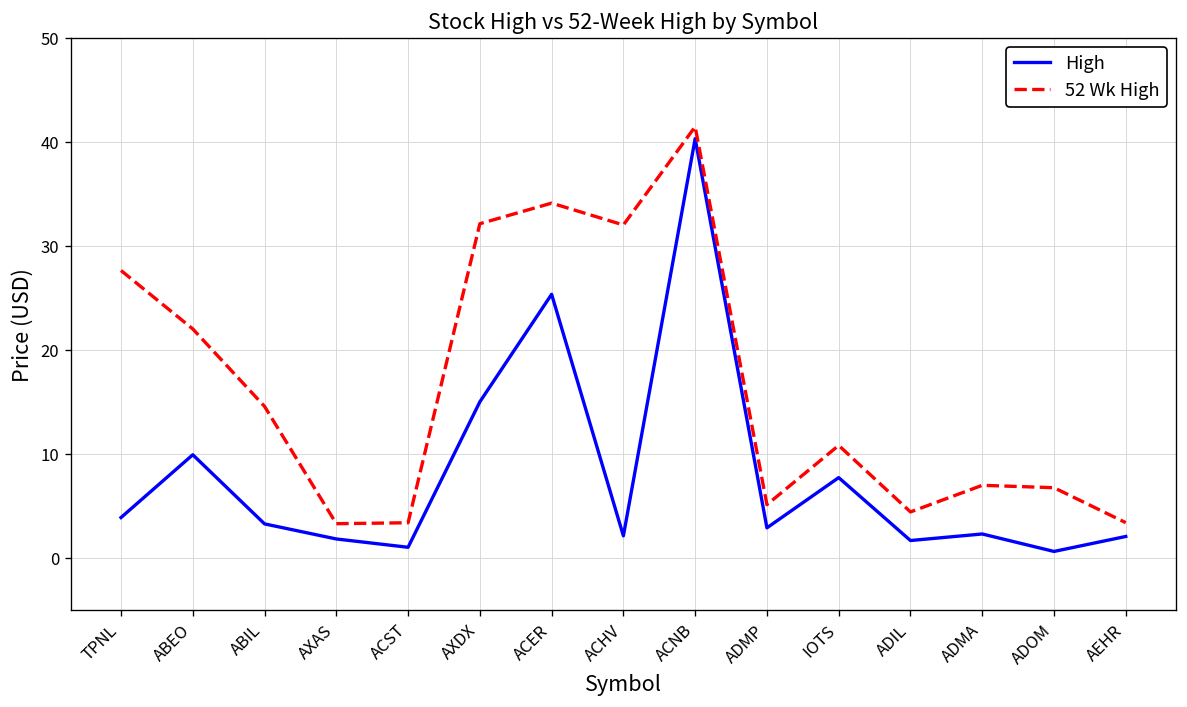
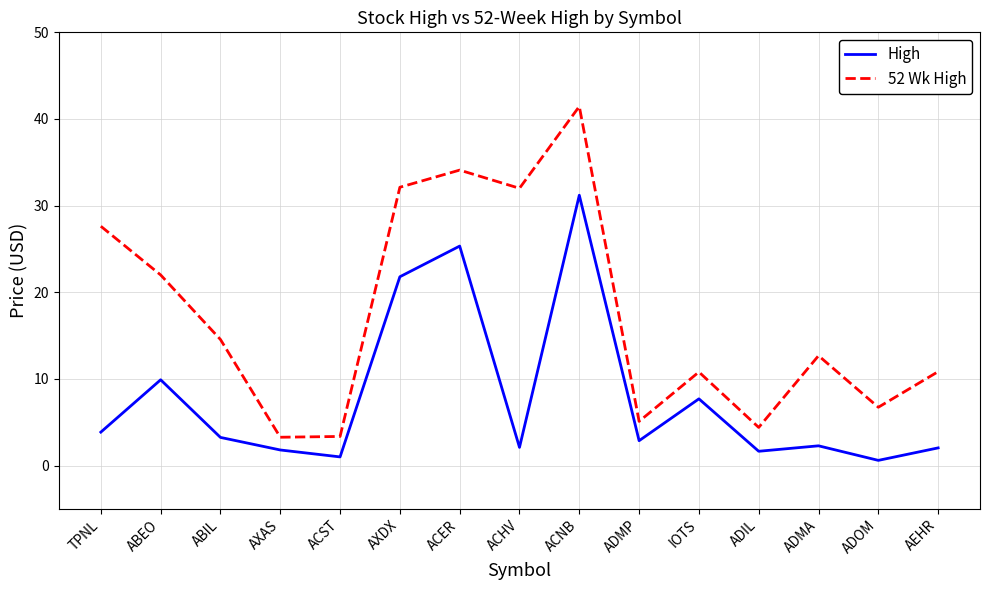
  {
    "High": {
      "TPNL": 4,
      "ABEO": 10,
      "ABIL": 3,
      "AXAS": 2,
      "ACST": 1,
-     "AXDX": 15,
+     "AXDX": 22,
      "ACER": 25,
      "ACHV": 2,
-     "ACNB": 40,
+     "ACNB": 31,
      "ADMP": 3,
      "IOTS": 8,
      "ADIL": 2,
      "ADMA": 2,
      "ADOM": 1,
      "AEHR": 2
    },
    "52 Wk High": {
      "TPNL": 28,
      "ABEO": 22,
      "ABIL": 15,
      "AXAS": 3,
      "ACST": 3,
      "AXDX": 32,
      "ACER": 34,
      "ACHV": 32,
      "ACNB": 41,
      "ADMP": 5,
      "IOTS": 11,
      "ADIL": 4,
-     "ADMA": 7,
+     "ADMA": 13,
      "ADOM": 7,
-     "AEHR": 3
+     "AEHR": 11
    }
  }
